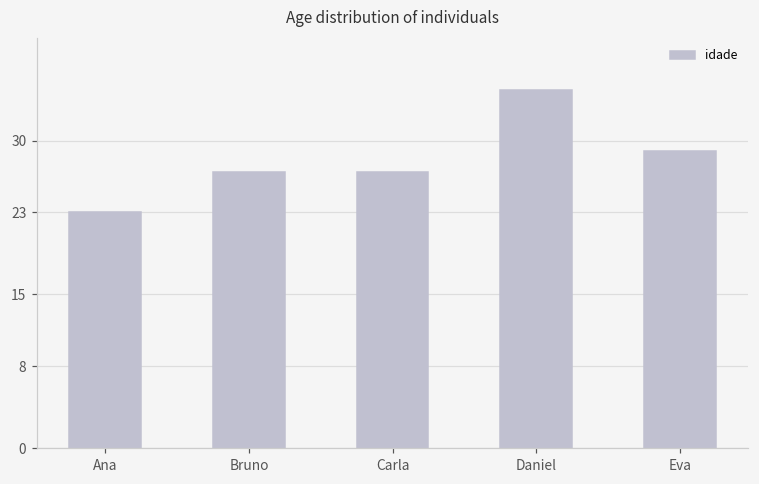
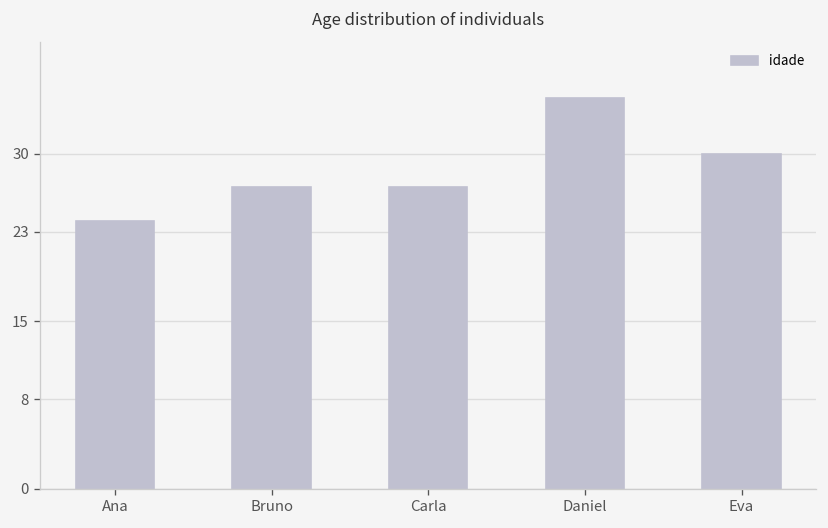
  {
-   "Ana": 23,
+   "Ana": 24,
    "Bruno": 27,
    "Carla": 27,
    "Daniel": 35,
-   "Eva": 29
+   "Eva": 30
  }
